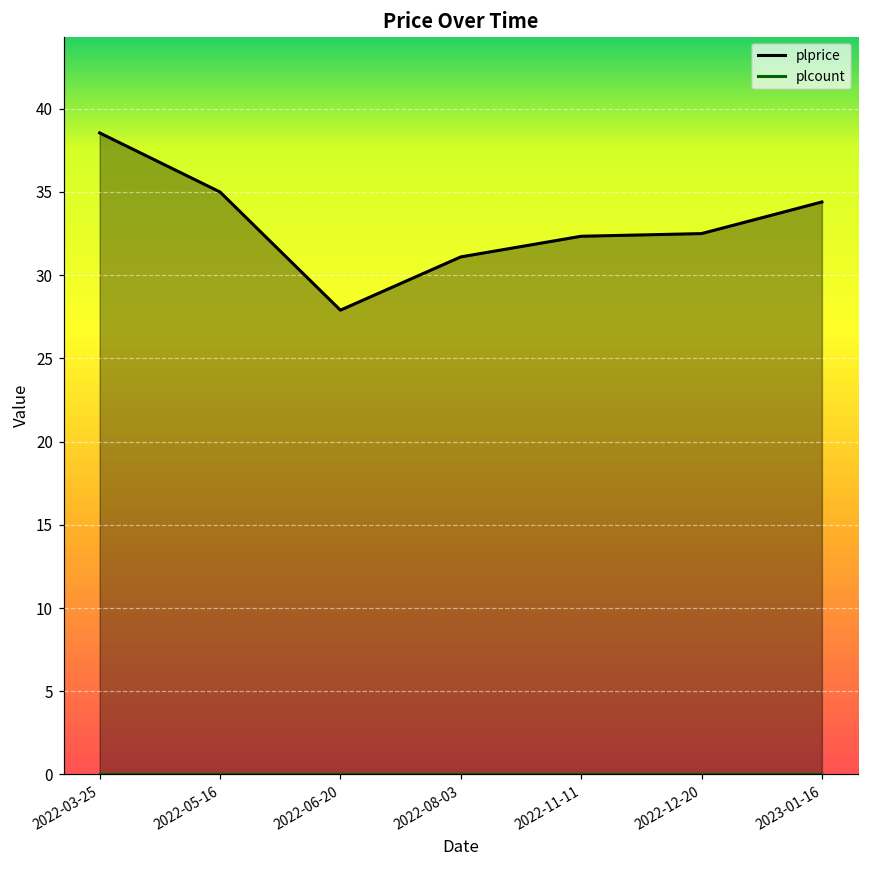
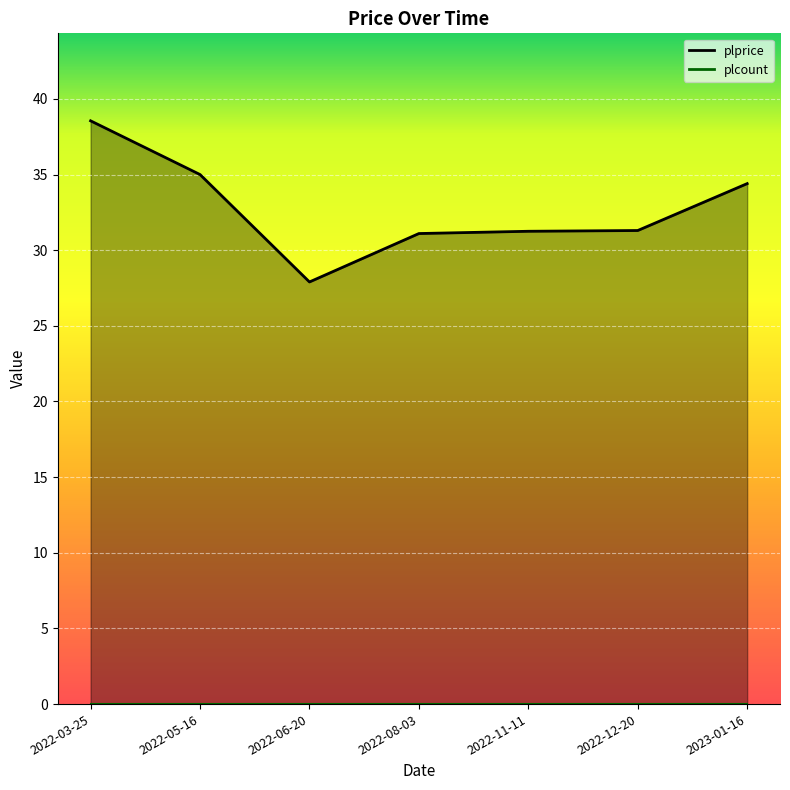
  {
    "plprice": {
      "2022-03-25": 38.6,
      "2022-05-16": 35.0,
      "2022-06-20": 27.9,
      "2022-08-03": 31.1,
-     "2022-11-11": 32.3,
-     "2022-12-20": 32.5,
+     "2022-11-11": 31.3,
+     "2022-12-20": 31.3,
      "2023-01-16": 34.4
    },
    "plcount": {
      "2022-03-25": 0.0,
      "2022-05-16": 0.0,
      "2022-06-20": 0.0,
      "2022-08-03": 0.0,
      "2022-11-11": 0.0,
      "2022-12-20": 0.0,
      "2023-01-16": 0.0
    }
  }
